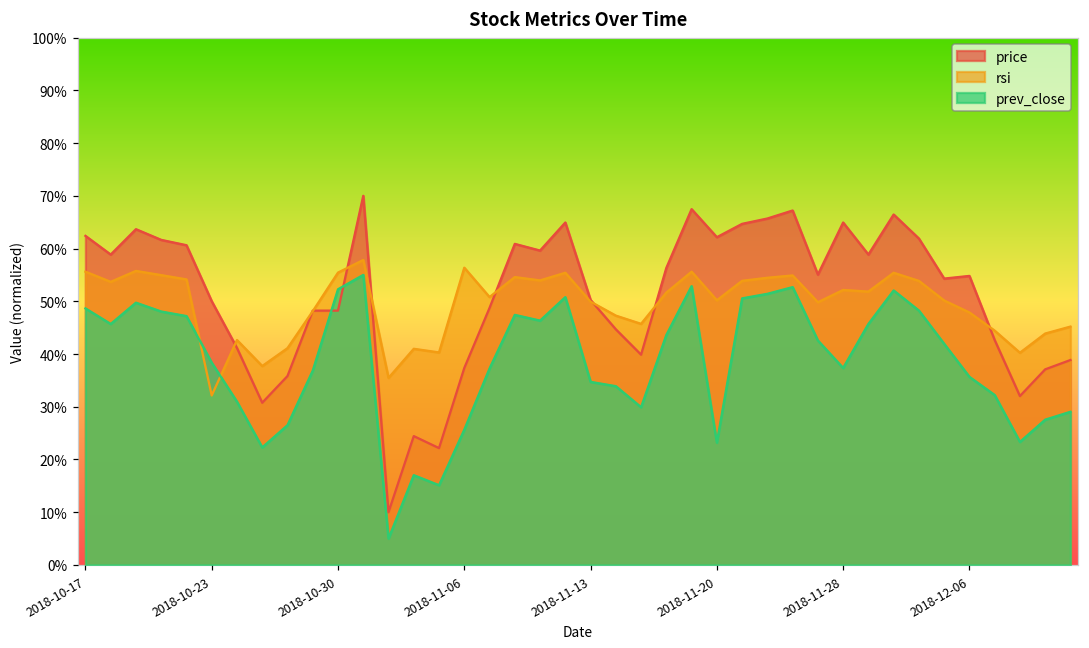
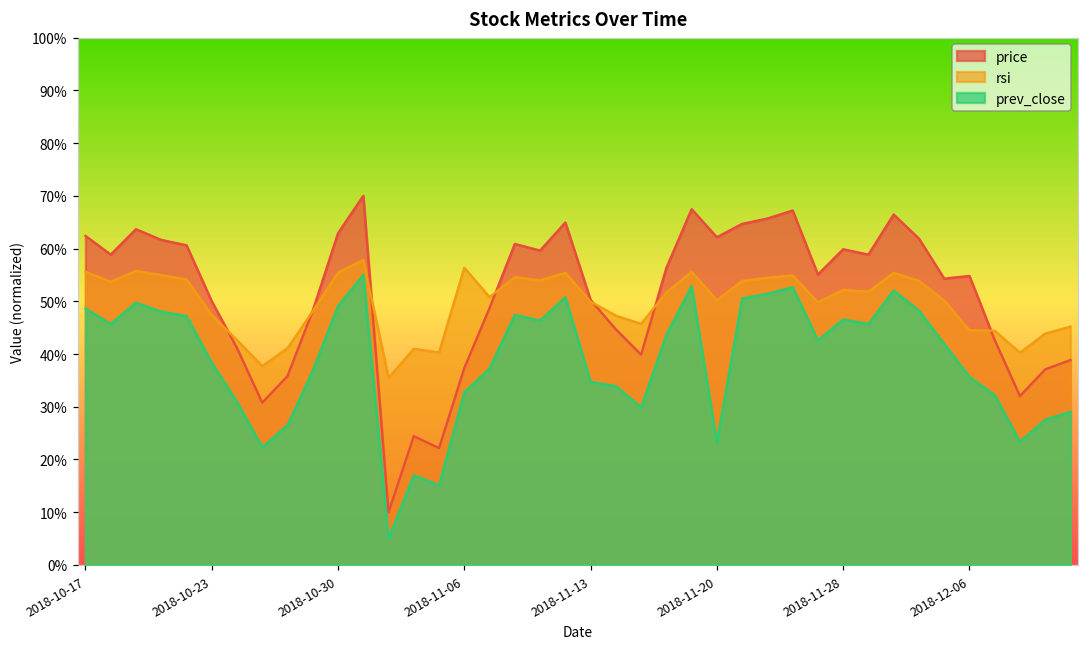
  {
    "price": {
      "2018-10-23": "50%",
-     "2018-10-30": "48%",
+     "2018-10-30": "63%",
      "2018-11-06": "37%",
      "2018-11-20": "62%",
-     "2018-11-28": "65%",
+     "2018-11-28": "60%",
      "2018-12-06": "55%"
    },
    "rsi": {
-     "2018-10-23": "32%",
+     "2018-10-23": "47%",
      "2018-10-30": "55%",
      "2018-11-06": "56%",
      "2018-11-20": "50%",
      "2018-11-28": "52%",
-     "2018-12-06": "48%"
+     "2018-12-06": "45%"
    },
    "prev_close": {
      "2018-10-23": "38%",
-     "2018-10-30": "52%",
-     "2018-11-06": "26%",
+     "2018-10-30": "49%",
+     "2018-11-06": "33%",
      "2018-11-13": "35%",
      "2018-11-20": "23%",
-     "2018-11-28": "37%",
+     "2018-11-28": "47%",
      "2018-12-06": "36%"
    }
  }
